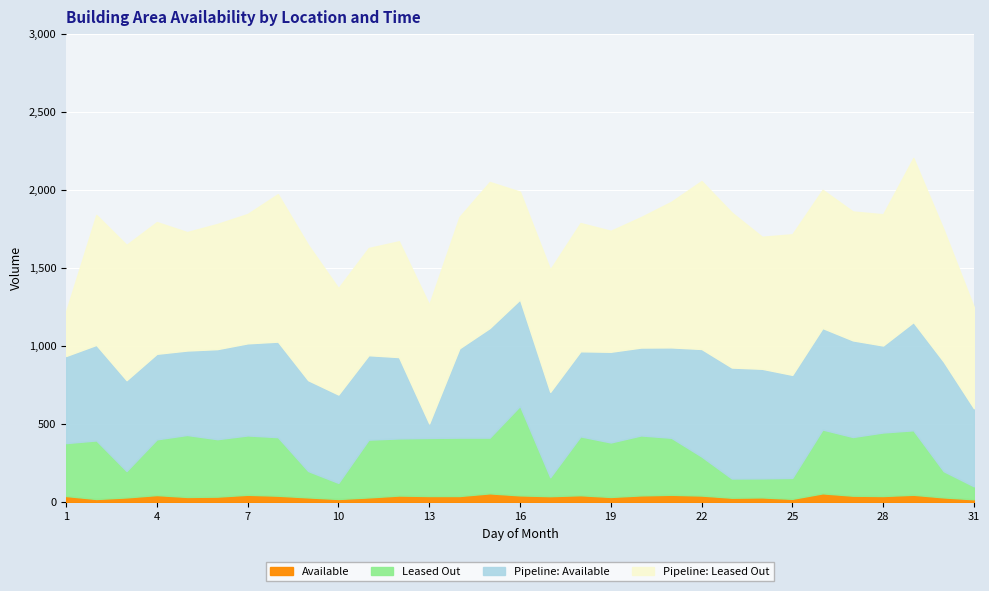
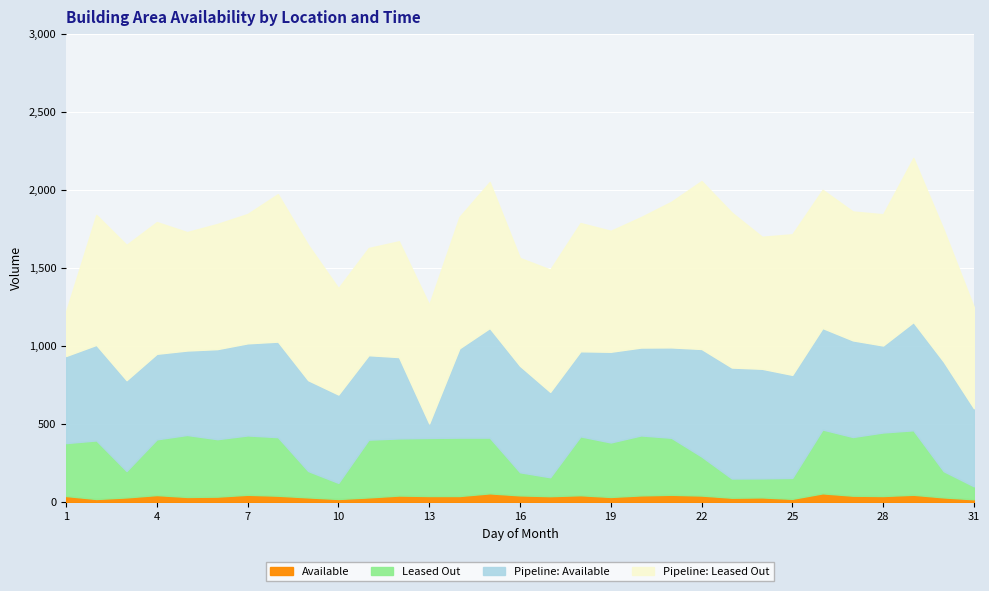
  {
    "Available": {
      "1": "40",
      "4": "50",
      "7": "50",
      "10": "20",
      "13": "40",
      "16": "40",
      "19": "30",
      "22": "40",
      "25": "20",
      "28": "40",
      "31": "20"
    },
    "Leased Out": {
      "1": "340",
      "4": "360",
      "7": "380",
      "10": "100",
      "13": "370",
-     "16": "570",
+     "16": "150",
      "19": "350",
      "22": "250",
      "25": "130",
      "28": "410",
      "31": "80"
    },
    "Pipeline: Available": {
      "1": "560",
      "4": "550",
      "7": "590",
      "10": "570",
      "13": "90",
      "16": "680",
      "19": "580",
      "22": "690",
      "25": "660",
      "28": "560",
      "31": "500"
    },
    "Pipeline: Leased Out": {
      "1": "290",
      "4": "840",
      "7": "830",
      "10": "680",
      "13": "760",
      "16": "690",
      "19": "780",
      "22": "1,080",
      "25": "900",
      "28": "840",
      "31": "650"
    }
  }
